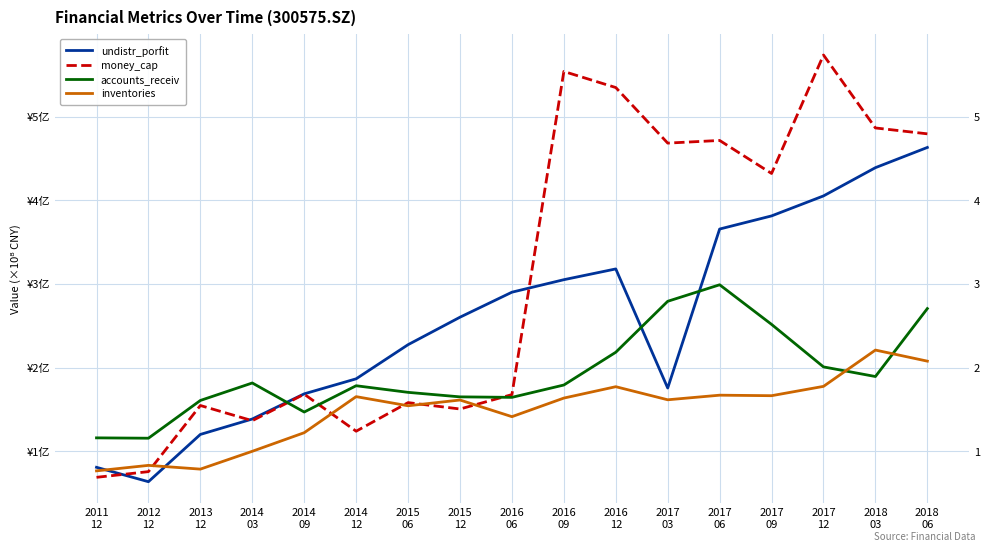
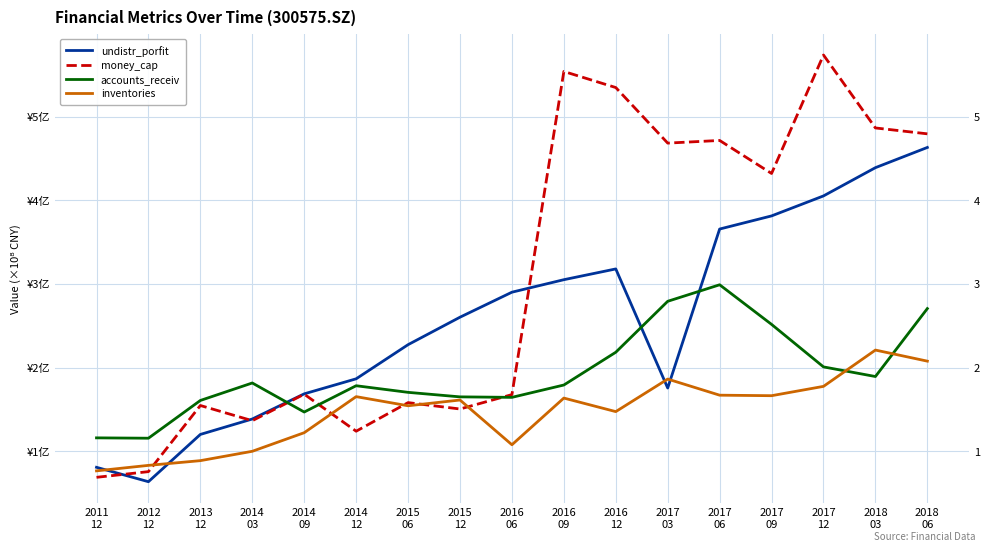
  {
    "undistr_porfit": {
      "2011 12": "¥0.8亿",
      "2012 12": "¥0.6亿",
      "2013 12": "¥1.2亿",
      "2014 12": "¥1.9亿",
      "2015 06": "¥2.3亿",
      "2015 12": "¥2.6亿",
      "2016 06": "¥2.9亿",
      "2016 09": "¥3.0亿",
      "2016 12": "¥3.2亿",
      "2017 03": "¥1.8亿",
      "2017 06": "¥3.7亿",
      "2017 09": "¥3.8亿",
      "2017 12": "¥4.1亿",
      "2018 03": "¥4.4亿",
      "2018 06": "¥4.6亿"
    },
    "money_cap": {
      "2011 12": "¥0.7亿",
      "2012 12": "¥0.8亿",
      "2013 12": "¥1.5亿",
      "2014 12": "¥1.2亿",
      "2015 06": "¥1.6亿",
      "2015 12": "¥1.5亿",
      "2016 06": "¥1.7亿",
      "2016 09": "¥5.5亿",
      "2016 12": "¥5.3亿",
      "2017 03": "¥4.7亿",
      "2017 06": "¥4.7亿",
      "2017 09": "¥4.3亿",
      "2017 12": "¥5.7亿",
      "2018 03": "¥4.9亿",
      "2018 06": "¥4.8亿"
    },
    "accounts_receiv": {
      "2011 12": "¥1.2亿",
      "2012 12": "¥1.2亿",
      "2013 12": "¥1.6亿",
      "2014 03": "¥1.8亿",
      "2014 09": "¥1.5亿",
      "2014 12": "¥1.8亿",
      "2015 06": "¥1.7亿",
      "2015 12": "¥1.6亿",
      "2016 06": "¥1.6亿",
      "2016 09": "¥1.8亿",
      "2016 12": "¥2.2亿",
      "2017 03": "¥2.8亿",
      "2017 06": "¥3.0亿",
      "2017 09": "¥2.5亿",
      "2017 12": "¥2.0亿",
      "2018 03": "¥1.9亿",
      "2018 06": "¥2.7亿"
    },
    "inventories": {
      "2011 12": "¥0.8亿",
      "2012 12": "¥0.8亿",
-     "2013 12": "¥0.8亿",
+     "2013 12": "¥0.9亿",
      "2014 03": "¥1.0亿",
      "2014 09": "¥1.2亿",
      "2014 12": "¥1.7亿",
      "2015 06": "¥1.5亿",
      "2015 12": "¥1.6亿",
-     "2016 06": "¥1.4亿",
+     "2016 06": "¥1.1亿",
      "2016 09": "¥1.6亿",
-     "2016 12": "¥1.8亿",
-     "2017 03": "¥1.6亿",
+     "2016 12": "¥1.5亿",
+     "2017 03": "¥1.9亿",
      "2017 06": "¥1.7亿",
      "2017 09": "¥1.7亿",
      "2017 12": "¥1.8亿",
      "2018 03": "¥2.2亿",
      "2018 06": "¥2.1亿"
    }
  }
